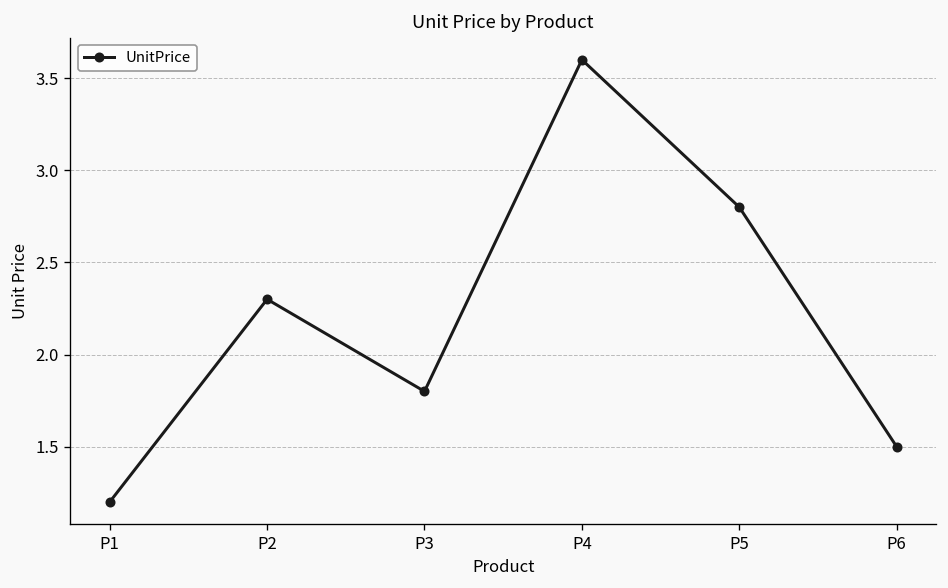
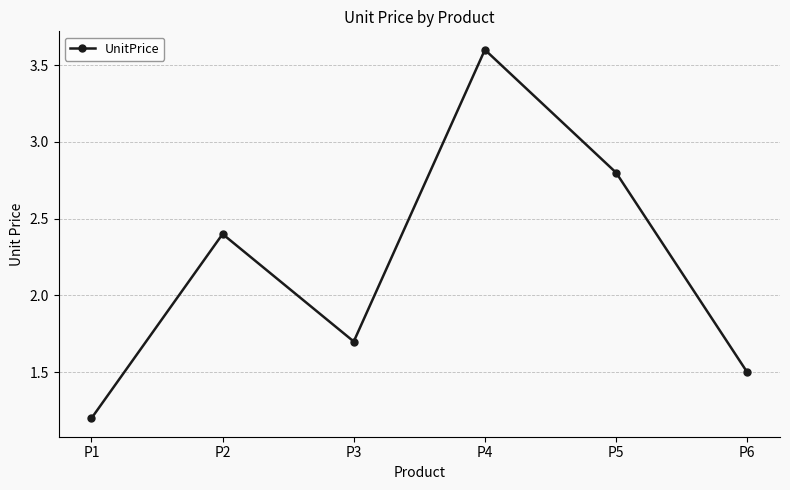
  {
    "P1": 1.2,
-   "P2": 2.3,
-   "P3": 1.8,
+   "P2": 2.4,
+   "P3": 1.7,
    "P4": 3.6,
    "P5": 2.8,
    "P6": 1.5
  }
